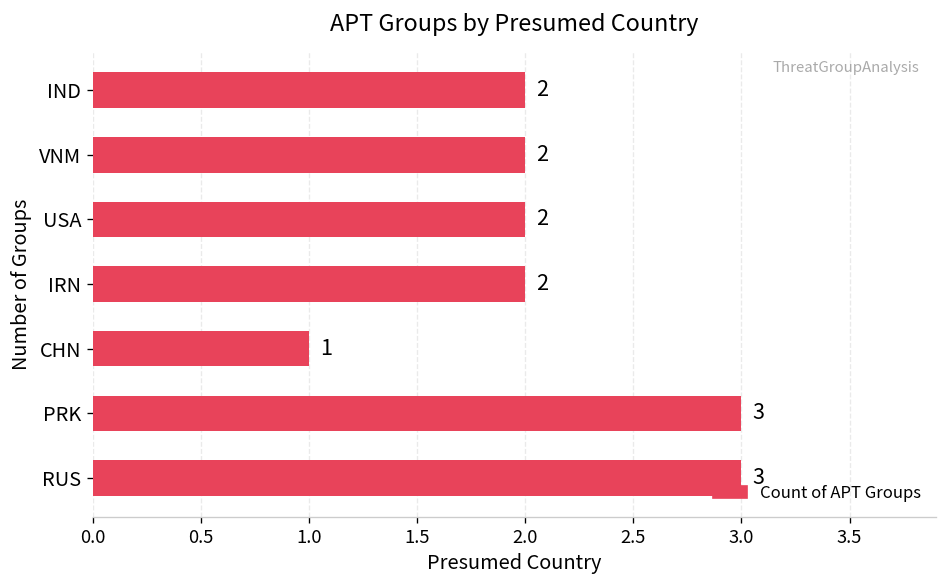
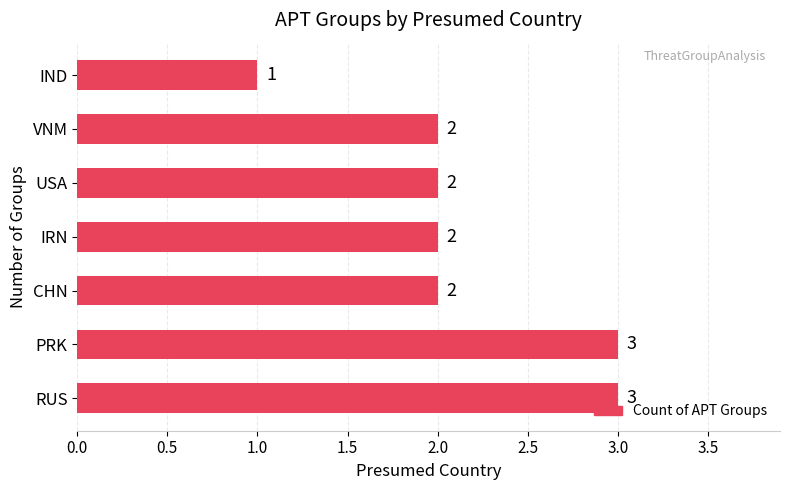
  {
-   "IND": 2,
+   "IND": 1,
    "VNM": 2,
    "USA": 2,
    "IRN": 2,
-   "CHN": 1,
+   "CHN": 2,
    "PRK": 3,
    "RUS": 3
  }
